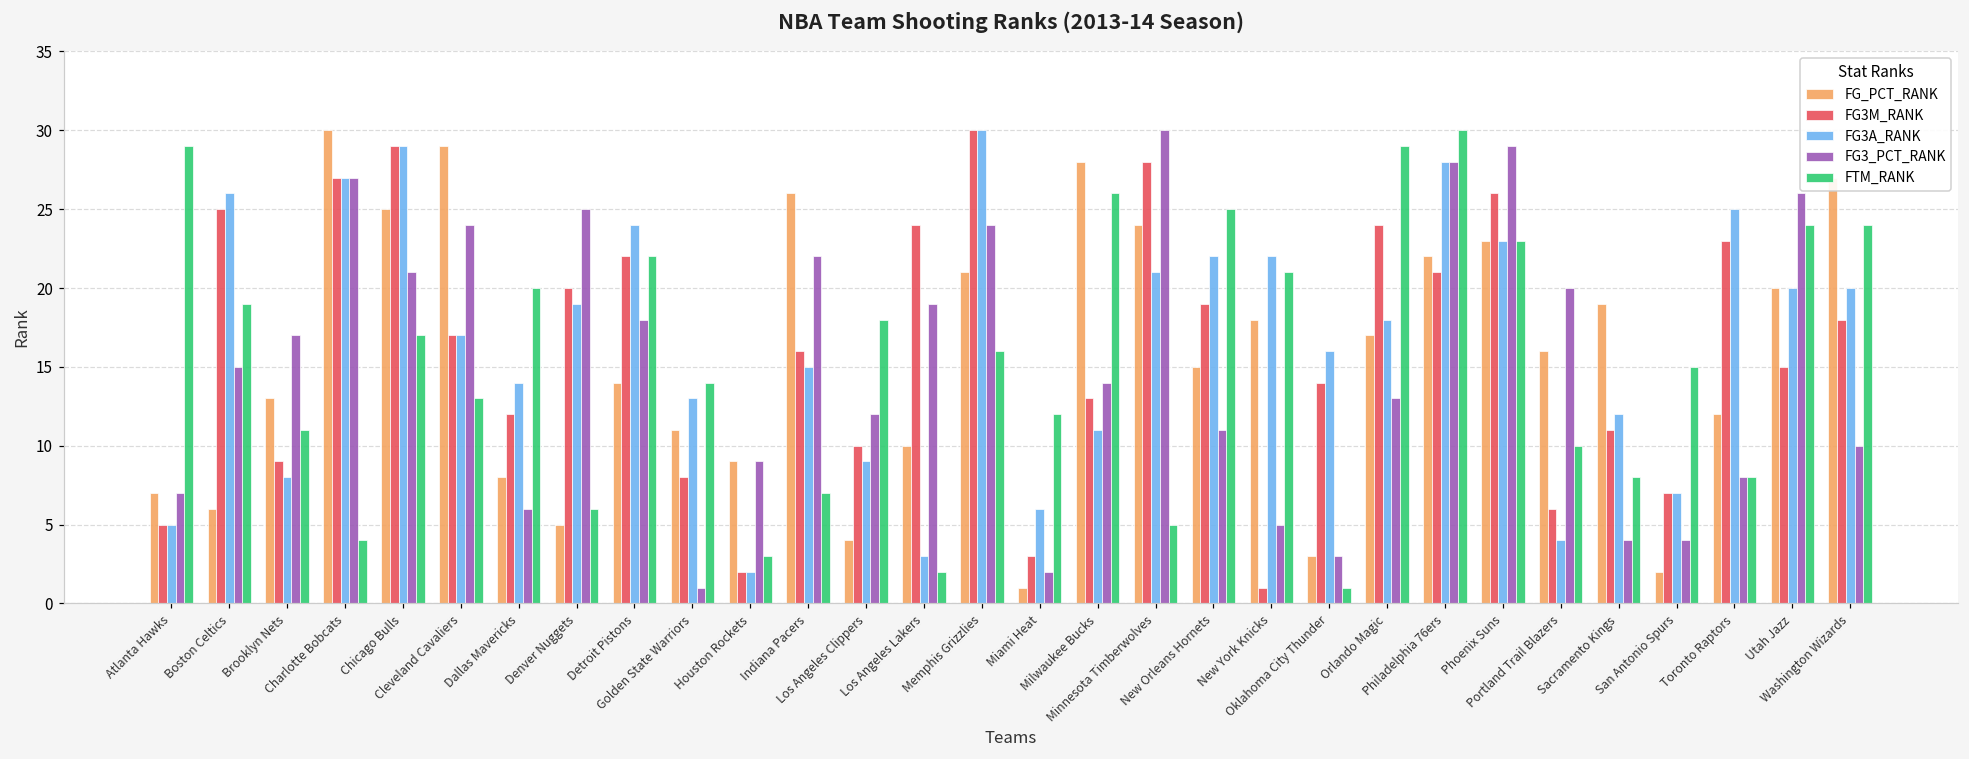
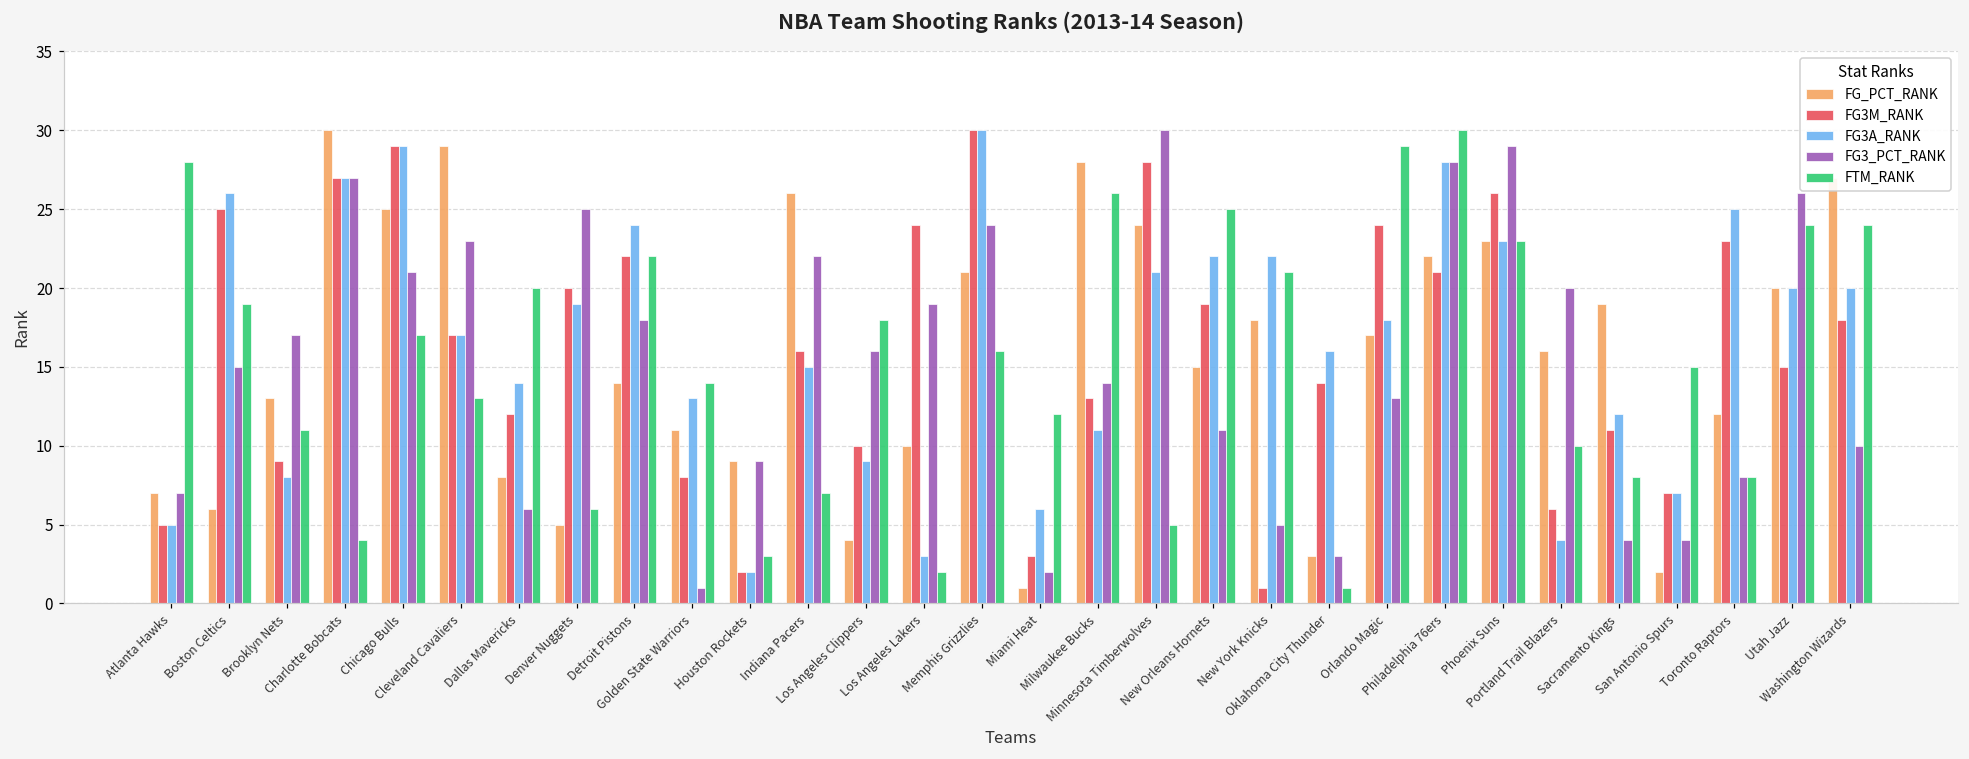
  {
    "FG_PCT_RANK": {
      "Atlanta Hawks": 7,
      "Boston Celtics": 6,
      "Brooklyn Nets": 13,
      "Charlotte Bobcats": 30,
      "Chicago Bulls": 25,
      "Cleveland Cavaliers": 29,
      "Dallas Mavericks": 8,
      "Denver Nuggets": 5,
      "Detroit Pistons": 14,
      "Golden State Warriors": 11,
      "Houston Rockets": 9,
      "Indiana Pacers": 26,
      "Los Angeles Clippers": 4,
      "Los Angeles Lakers": 10,
      "Memphis Grizzlies": 21,
      "Miami Heat": 1,
      "Milwaukee Bucks": 28,
      "Minnesota Timberwolves": 24,
      "New Orleans Hornets": 15,
      "New York Knicks": 18,
      "Oklahoma City Thunder": 3,
      "Orlando Magic": 17,
      "Philadelphia 76ers": 22,
      "Phoenix Suns": 23,
      "Portland Trail Blazers": 16,
      "Sacramento Kings": 19,
      "San Antonio Spurs": 2,
      "Toronto Raptors": 12,
      "Utah Jazz": 20
    },
    "FG3M_RANK": {
      "Atlanta Hawks": 5,
      "Boston Celtics": 25,
      "Brooklyn Nets": 9,
      "Charlotte Bobcats": 27,
      "Chicago Bulls": 29,
      "Cleveland Cavaliers": 17,
      "Dallas Mavericks": 12,
      "Denver Nuggets": 20,
      "Detroit Pistons": 22,
      "Golden State Warriors": 8,
      "Houston Rockets": 2,
      "Indiana Pacers": 16,
      "Los Angeles Clippers": 10,
      "Los Angeles Lakers": 24,
      "Memphis Grizzlies": 30,
      "Miami Heat": 3,
      "Milwaukee Bucks": 13,
      "Minnesota Timberwolves": 28,
      "New Orleans Hornets": 19,
      "New York Knicks": 1,
      "Oklahoma City Thunder": 14,
      "Orlando Magic": 24,
      "Philadelphia 76ers": 21,
      "Phoenix Suns": 26,
      "Portland Trail Blazers": 6,
      "Sacramento Kings": 11,
      "San Antonio Spurs": 7,
      "Toronto Raptors": 23,
      "Utah Jazz": 15,
      "Washington Wizards": 18
    },
    "FG3A_RANK": {
      "Atlanta Hawks": 5,
      "Boston Celtics": 26,
      "Brooklyn Nets": 8,
      "Charlotte Bobcats": 27,
      "Chicago Bulls": 29,
      "Cleveland Cavaliers": 17,
      "Dallas Mavericks": 14,
      "Denver Nuggets": 19,
      "Detroit Pistons": 24,
      "Golden State Warriors": 13,
      "Houston Rockets": 2,
      "Indiana Pacers": 15,
      "Los Angeles Clippers": 9,
      "Los Angeles Lakers": 3,
      "Memphis Grizzlies": 30,
      "Miami Heat": 6,
      "Milwaukee Bucks": 11,
      "Minnesota Timberwolves": 21,
      "New Orleans Hornets": 22,
      "New York Knicks": 22,
      "Oklahoma City Thunder": 16,
      "Orlando Magic": 18,
      "Philadelphia 76ers": 28,
      "Phoenix Suns": 23,
      "Portland Trail Blazers": 4,
      "Sacramento Kings": 12,
      "San Antonio Spurs": 7,
      "Toronto Raptors": 25,
      "Utah Jazz": 20,
      "Washington Wizards": 20
    },
    "FG3_PCT_RANK": {
      "Atlanta Hawks": 7,
      "Boston Celtics": 15,
      "Brooklyn Nets": 17,
      "Charlotte Bobcats": 27,
      "Chicago Bulls": 21,
-     "Cleveland Cavaliers": 24,
+     "Cleveland Cavaliers": 23,
      "Dallas Mavericks": 6,
      "Denver Nuggets": 25,
      "Detroit Pistons": 18,
      "Golden State Warriors": 1,
      "Houston Rockets": 9,
      "Indiana Pacers": 22,
-     "Los Angeles Clippers": 12,
+     "Los Angeles Clippers": 16,
      "Los Angeles Lakers": 19,
      "Memphis Grizzlies": 24,
      "Miami Heat": 2,
      "Milwaukee Bucks": 14,
      "Minnesota Timberwolves": 30,
      "New Orleans Hornets": 11,
      "New York Knicks": 5,
      "Oklahoma City Thunder": 3,
      "Orlando Magic": 13,
      "Philadelphia 76ers": 28,
      "Phoenix Suns": 29,
      "Portland Trail Blazers": 20,
      "Sacramento Kings": 4,
      "San Antonio Spurs": 4,
      "Toronto Raptors": 8,
      "Utah Jazz": 26,
      "Washington Wizards": 10
    },
    "FTM_RANK": {
-     "Atlanta Hawks": 29,
+     "Atlanta Hawks": 28,
      "Boston Celtics": 19,
      "Brooklyn Nets": 11,
      "Charlotte Bobcats": 4,
      "Chicago Bulls": 17,
      "Cleveland Cavaliers": 13,
      "Dallas Mavericks": 20,
      "Denver Nuggets": 6,
      "Detroit Pistons": 22,
      "Golden State Warriors": 14,
      "Houston Rockets": 3,
      "Indiana Pacers": 7,
      "Los Angeles Clippers": 18,
      "Los Angeles Lakers": 2,
      "Memphis Grizzlies": 16,
      "Miami Heat": 12,
      "Milwaukee Bucks": 26,
      "Minnesota Timberwolves": 5,
      "New Orleans Hornets": 25,
      "New York Knicks": 21,
      "Oklahoma City Thunder": 1,
      "Orlando Magic": 29,
      "Philadelphia 76ers": 30,
      "Phoenix Suns": 23,
      "Portland Trail Blazers": 10,
      "Sacramento Kings": 8,
      "San Antonio Spurs": 15,
      "Toronto Raptors": 8,
      "Utah Jazz": 24,
      "Washington Wizards": 24
    }
  }
